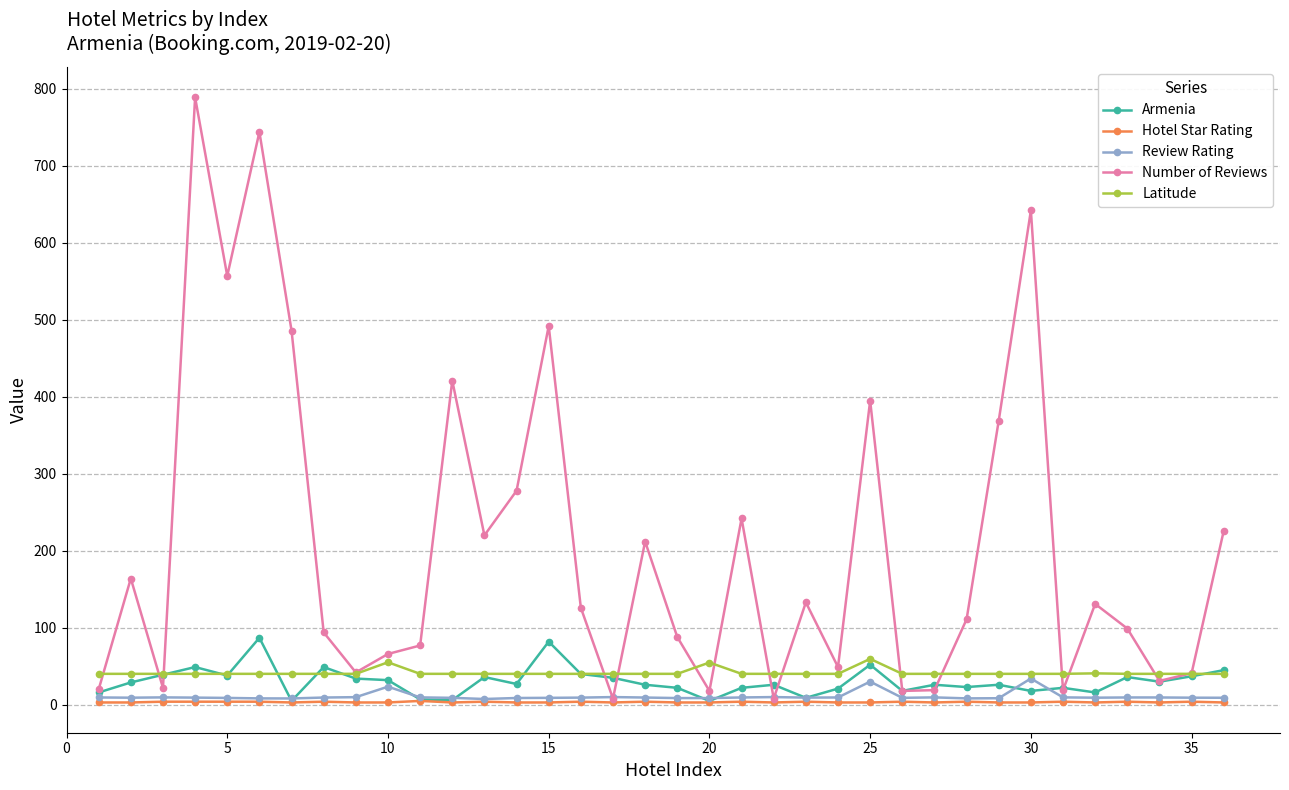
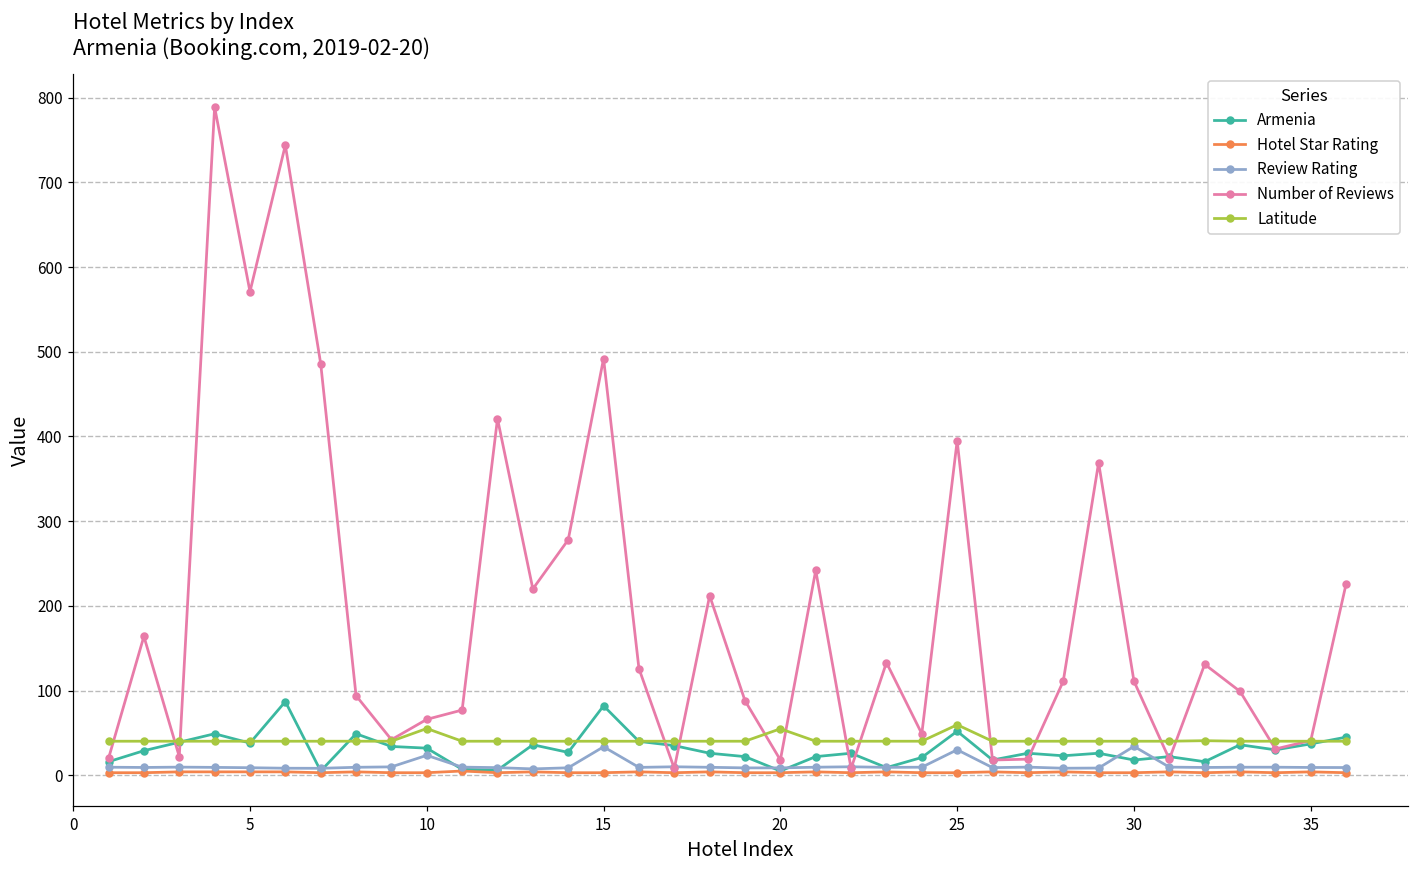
  {
    "Armenia": {
      "10": 30,
      "15": 80,
      "25": 50,
      "30": 20
    },
    "Hotel Star Rating": {
      "5": 0,
      "10": 0,
      "15": 0,
      "25": 0,
      "30": 0,
      "35": 0
    },
    "Review Rating": {
      "5": 10,
      "10": 20,
-     "15": 10,
+     "15": 30,
      "20": 10,
      "25": 30,
      "30": 30,
      "35": 10
    },
    "Number of Reviews": {
-     "5": 560,
+     "5": 570,
      "10": 70,
      "15": 490,
      "20": 20,
      "25": 400,
-     "30": 640
+     "30": 110
    },
    "Latitude": {
      "10": 60,
      "15": 40,
      "20": 50,
      "25": 60,
      "30": 40
    }
  }
